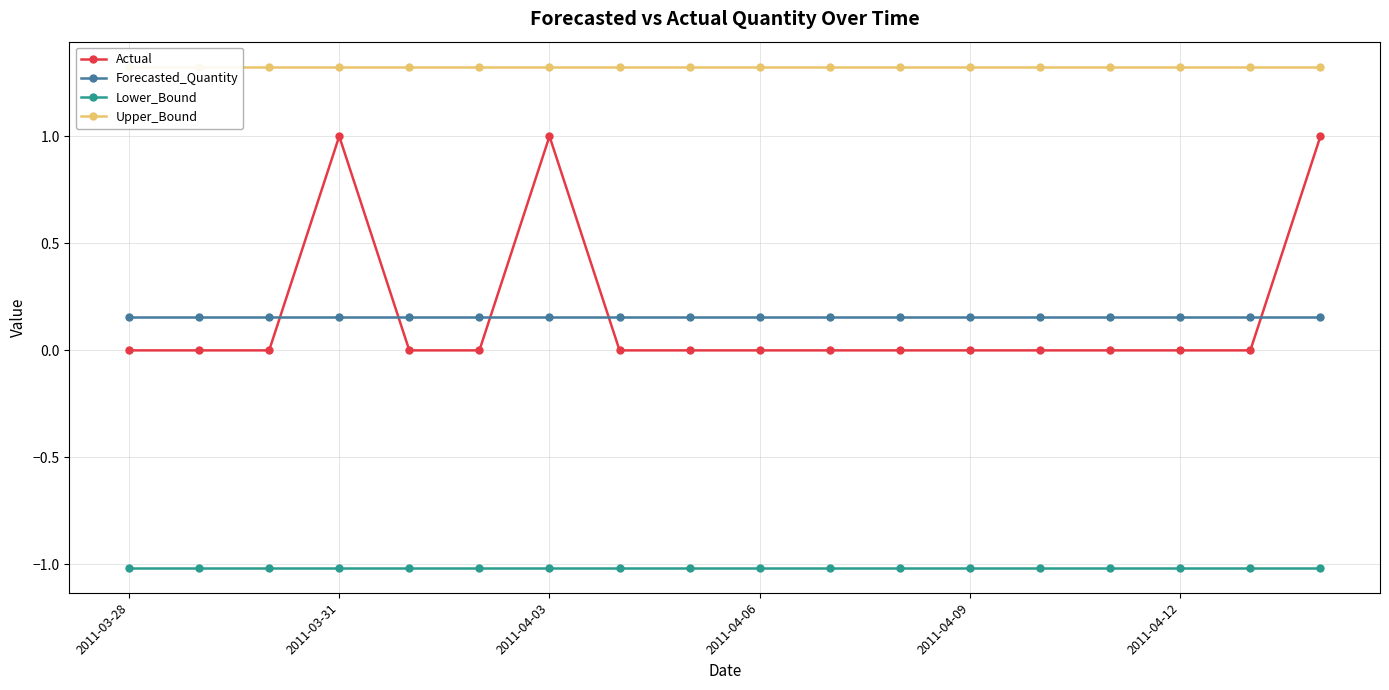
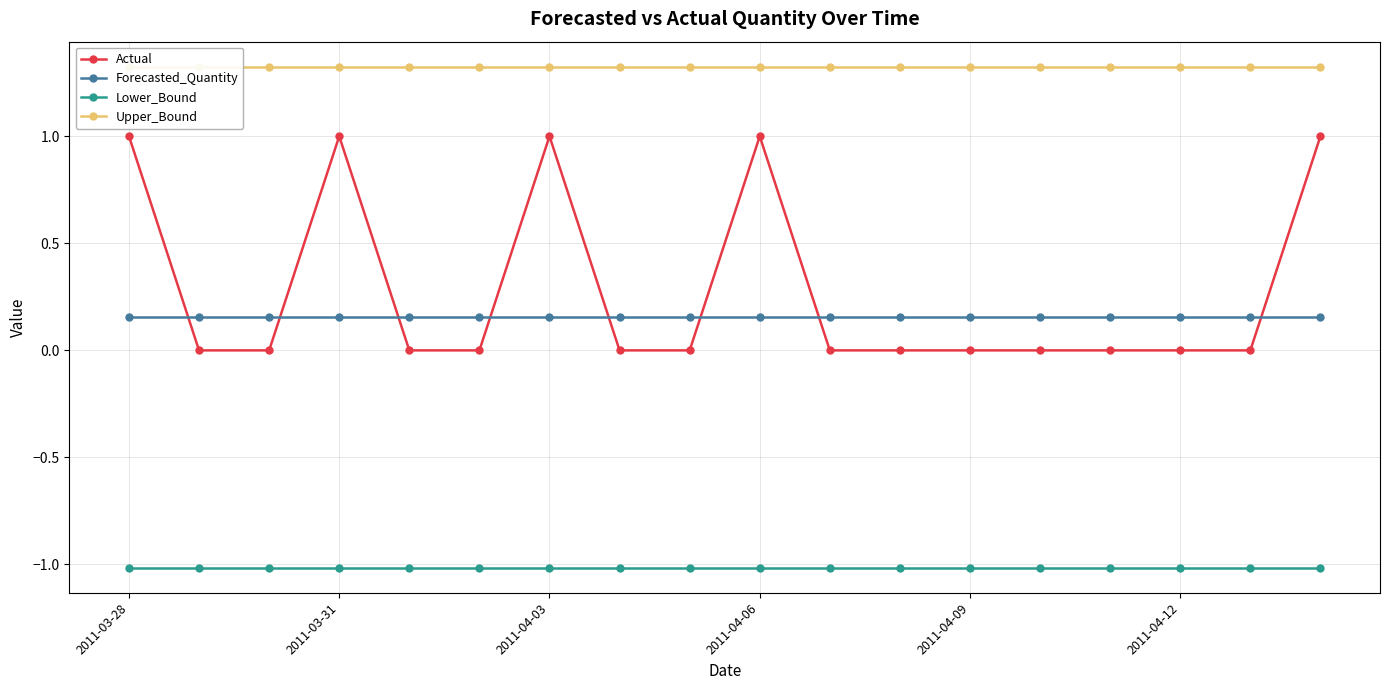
  {
    "Actual": {
-     "2011-03-28": 0,
+     "2011-03-28": 1,
      "2011-03-31": 1,
      "2011-04-03": 1,
-     "2011-04-06": 0,
+     "2011-04-06": 1,
      "2011-04-09": 0,
      "2011-04-12": 0
    },
    "Upper_Bound": {
      "2011-03-31": 1.32,
      "2011-04-03": 1.32,
      "2011-04-06": 1.32,
      "2011-04-09": 1.32,
      "2011-04-12": 1.32
    }
  }
